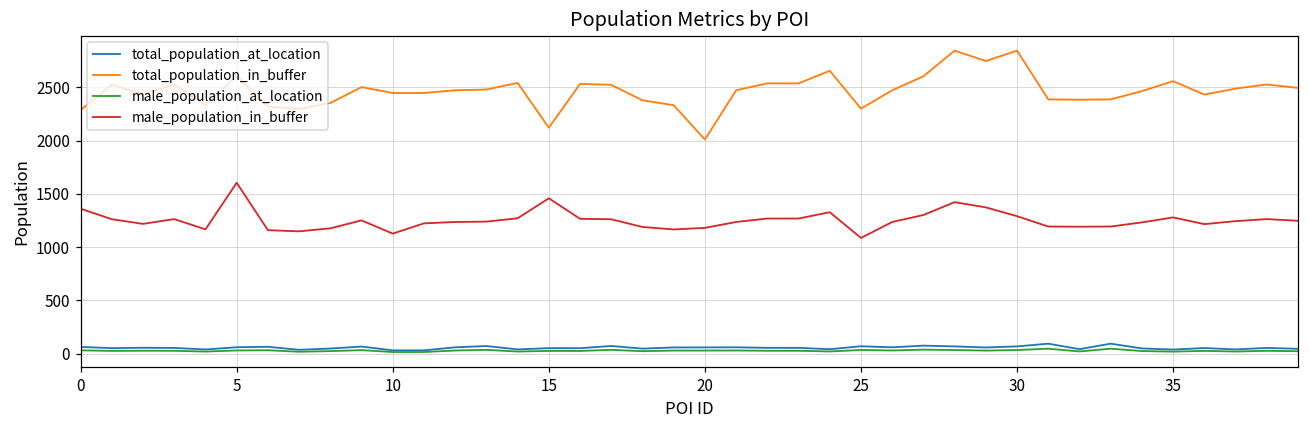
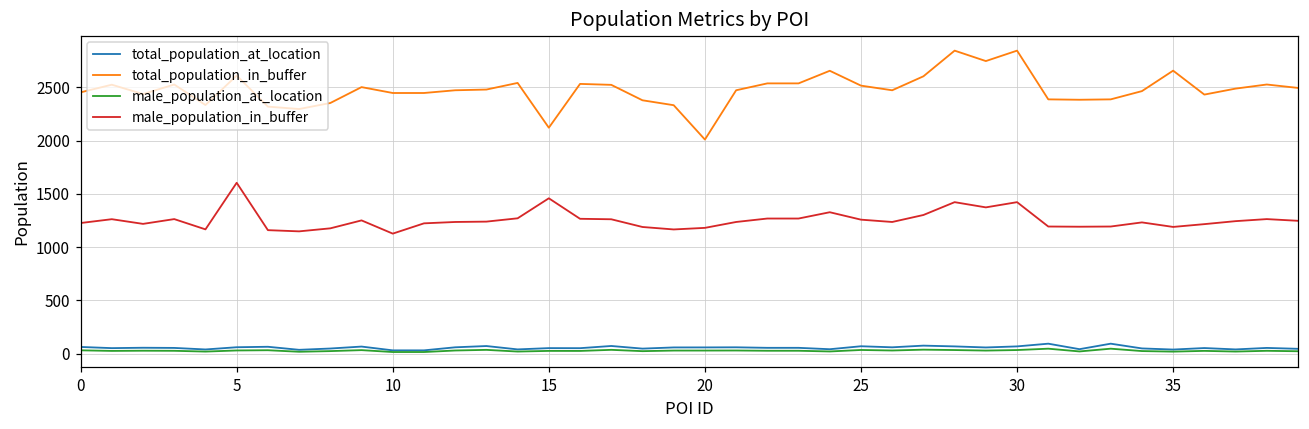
  {
    "total_population_at_location": {
      "0": 100,
      "5": 100,
      "20": 100,
      "25": 100,
      "30": 100
    },
    "total_population_in_buffer": {
-     "0": 2300,
+     "0": 2500,
      "10": 2400,
      "15": 2100,
      "20": 2000,
-     "25": 2300,
+     "25": 2500,
      "30": 2800,
-     "35": 2600
+     "35": 2700
    },
    "male_population_at_location": {
      "0": 0,
      "5": 0,
      "20": 0,
      "25": 0,
      "30": 0
    },
    "male_population_in_buffer": {
-     "0": 1400,
+     "0": 1200,
      "5": 1600,
      "10": 1100,
      "15": 1500,
      "20": 1200,
-     "25": 1100,
-     "30": 1300,
-     "35": 1300
+     "25": 1300,
+     "30": 1400,
+     "35": 1200
    }
  }
